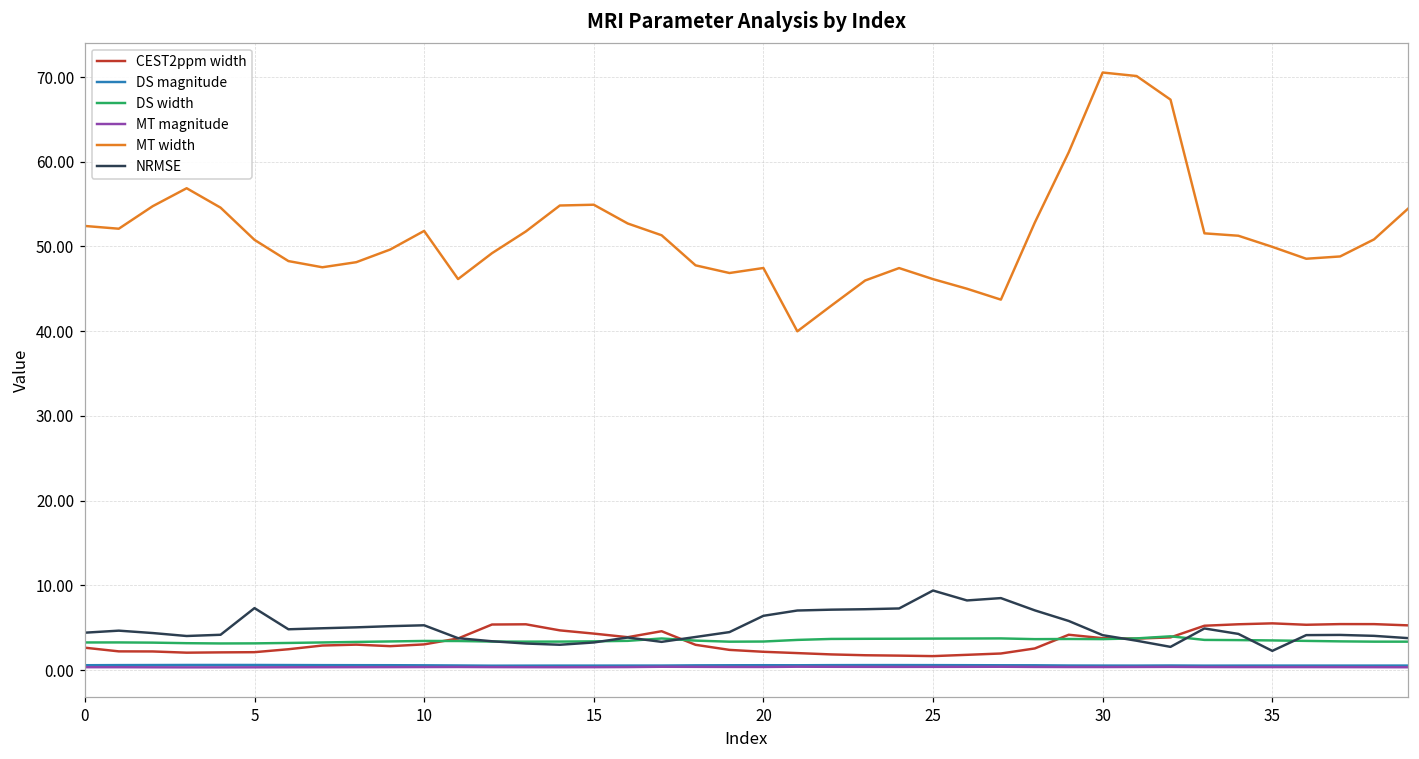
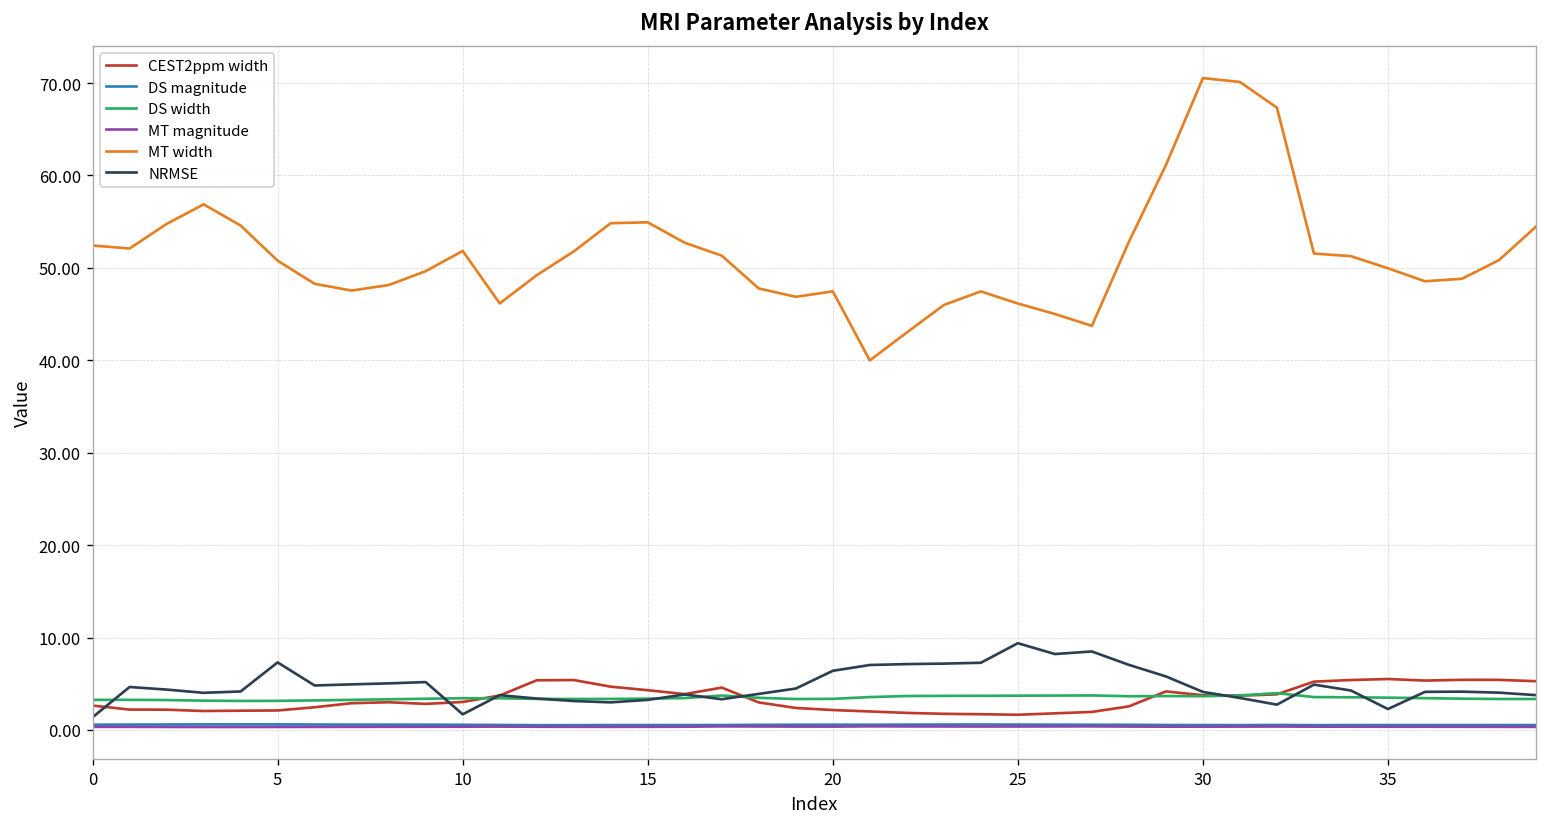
  {
    "CEST2ppm width": {
      "0": 3,
      "5": 2,
      "10": 3,
      "15": 4,
      "20": 2,
      "25": 2,
      "35": 6
    },
    "DS width": {
      "0": 3,
      "5": 3,
      "10": 3,
      "20": 3,
      "25": 4,
      "35": 3
    },
    "MT width": {
      "0": 52,
      "5": 51,
      "10": 52,
      "15": 55,
      "20": 47,
      "25": 46,
      "30": 71,
      "35": 50
    },
    "NRMSE": {
-     "0": 4,
+     "0": 1,
      "5": 7,
-     "10": 5,
+     "10": 2,
      "20": 6,
      "25": 9,
      "30": 4,
      "35": 2
    }
  }
